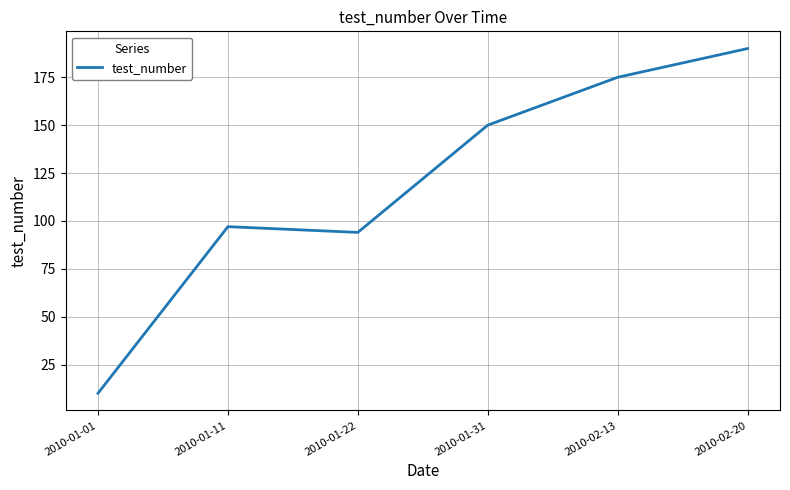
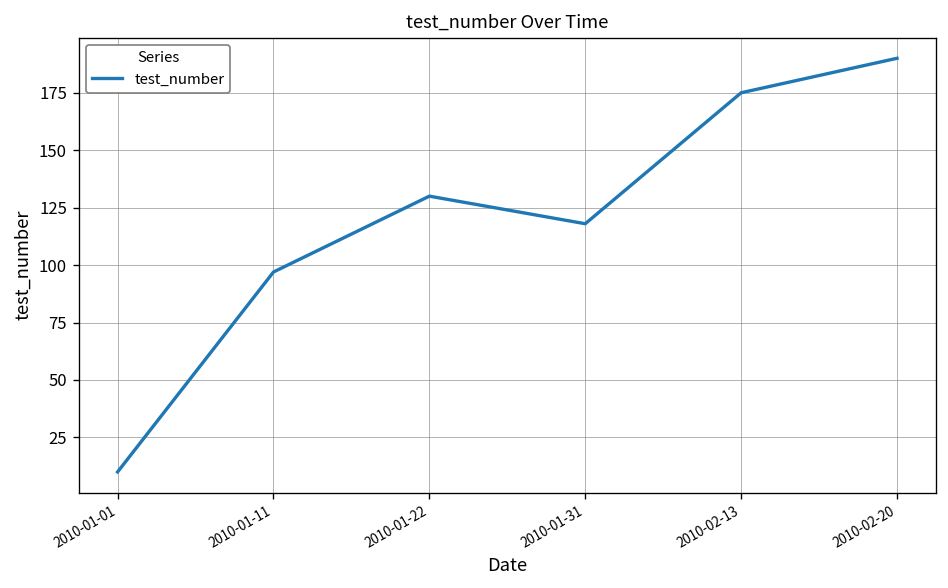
  {
    "2010-01-01": 10,
    "2010-01-11": 97,
-   "2010-01-22": 94,
-   "2010-01-31": 150,
+   "2010-01-22": 130,
+   "2010-01-31": 118,
    "2010-02-13": 175,
    "2010-02-20": 190
  }
